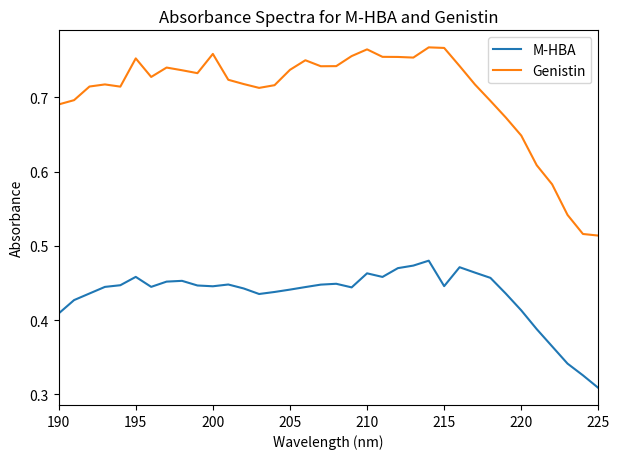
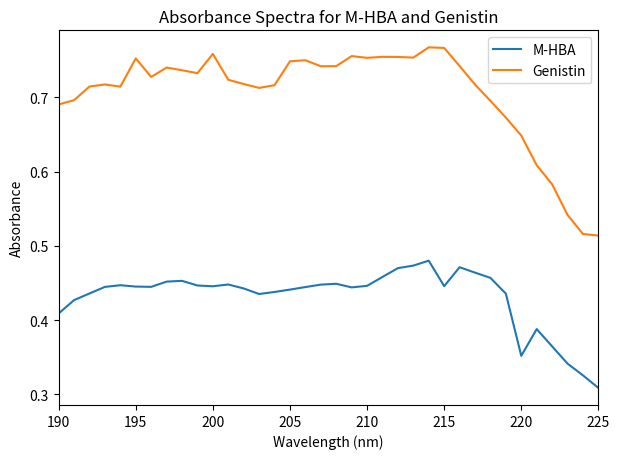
  {
    "M-HBA": {
      "190": 0.41,
-     "195": 0.46,
+     "195": 0.45,
      "200": 0.45,
      "205": 0.44,
-     "210": 0.46,
+     "210": 0.45,
      "215": 0.45,
-     "220": 0.41,
+     "220": 0.35,
      "225": 0.31
    },
    "Genistin": {
      "190": 0.69,
      "195": 0.75,
      "200": 0.76,
-     "205": 0.74,
-     "210": 0.76,
+     "205": 0.75,
+     "210": 0.75,
      "215": 0.77,
      "220": 0.65,
      "225": 0.51
    }
  }
